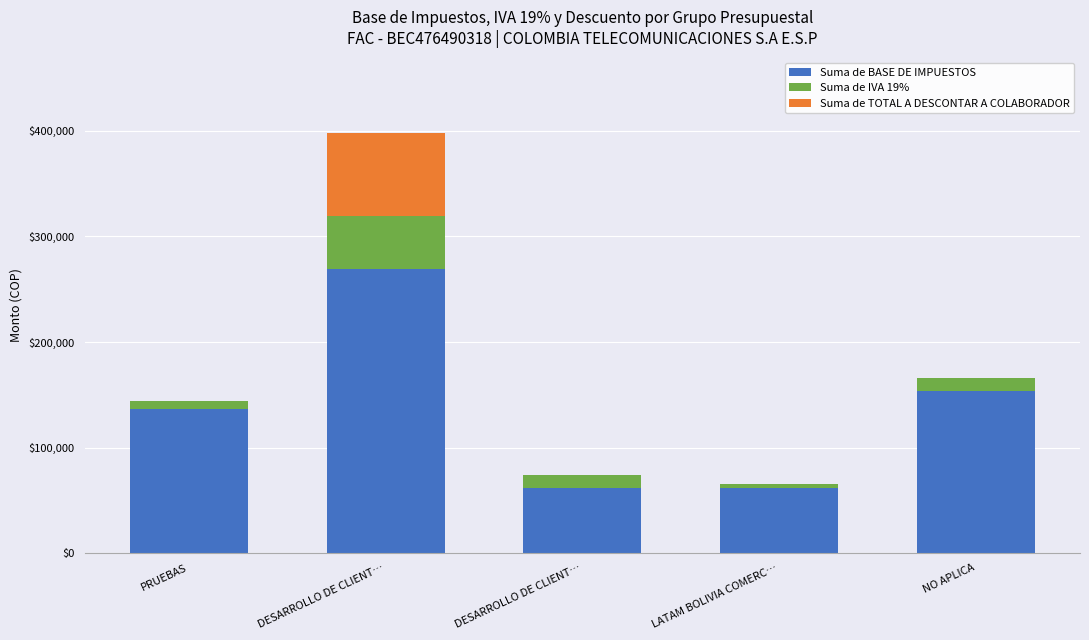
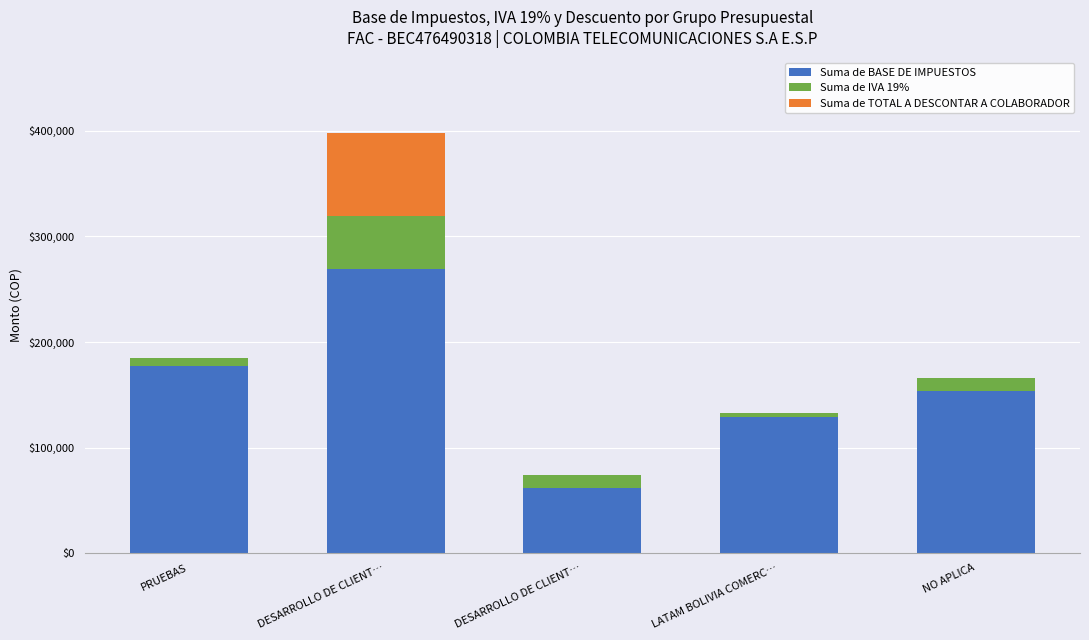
  {
    "Suma de BASE DE IMPUESTOS": {
-     "PRUEBAS": "$137,000",
-     "LATAM BOLIVIA COMERC…": "$62,000",
+     "PRUEBAS": "$177,000",
+     "LATAM BOLIVIA COMERC…": "$129,000",
      "NO APLICA": "$154,000"
    },
    "Suma de IVA 19%": {
      "PRUEBAS": "$8,000",
      "LATAM BOLIVIA COMERC…": "$4,000",
      "NO APLICA": "$12,000"
    },
    "Suma de TOTAL A DESCONTAR A COLABORADOR": {
      "PRUEBAS": "$0",
      "LATAM BOLIVIA COMERC…": "$0",
      "NO APLICA": "$0"
    }
  }
